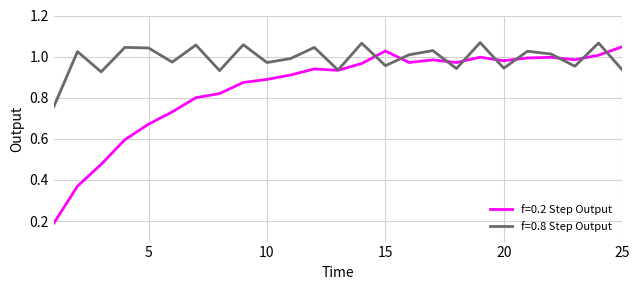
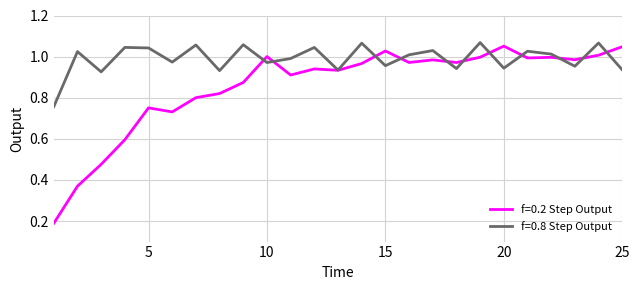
  {
    "f=0.2 Step Output": {
-     "5": 0.67,
-     "10": 0.89,
+     "5": 0.75,
+     "10": 1.00,
      "15": 1.03,
-     "20": 0.98,
+     "20": 1.05,
      "25": 1.05
    },
    "f=0.8 Step Output": {
      "5": 1.04,
      "10": 0.97,
      "15": 0.96,
      "20": 0.94,
      "25": 0.94
    }
  }
